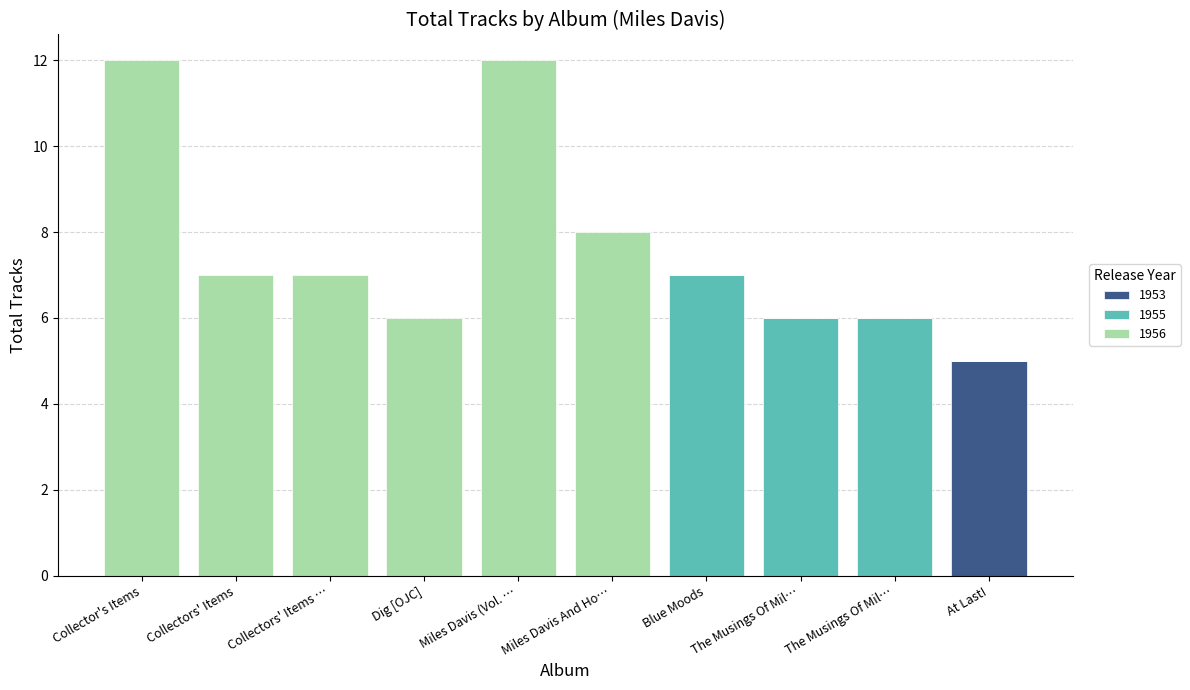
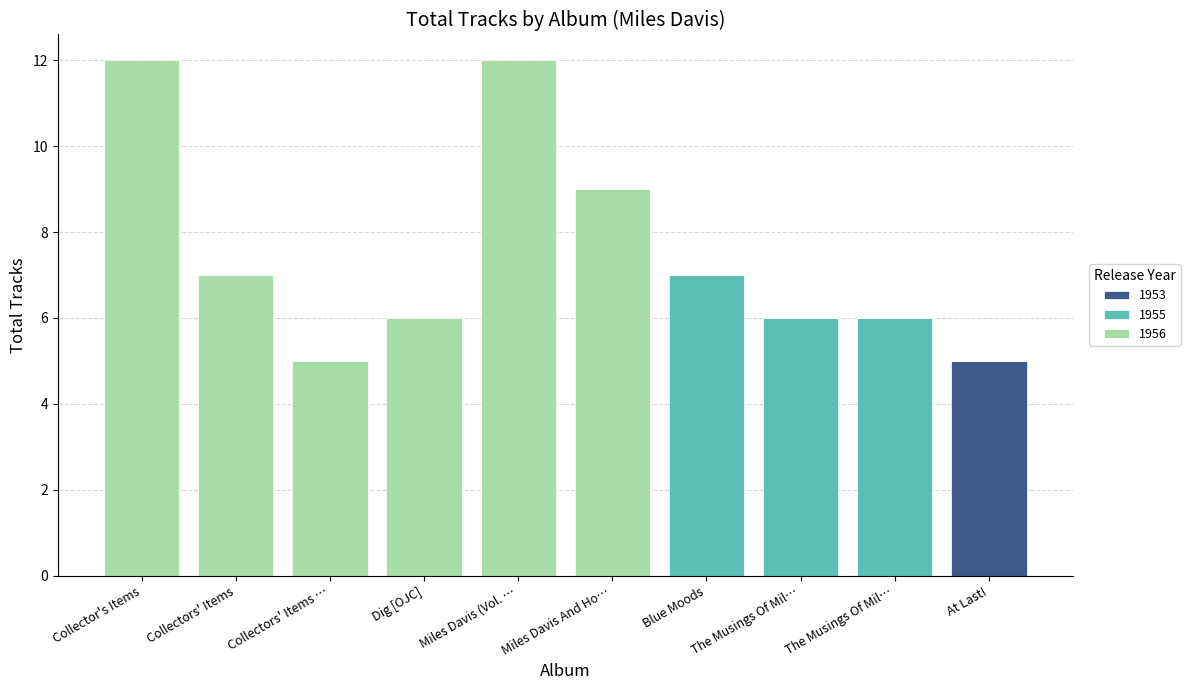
  {
    "1953": {
      "Collector's Items": 0,
      "Collectors' Items": 0,
      "Collectors' Items …": 0,
      "Dig [OJC]": 0,
      "Miles Davis (Vol. …": 0,
      "Miles Davis And Ho…": 0,
      "Blue Moods": 0,
      "At Last!": 5
    },
    "1956": {
-     "Collectors' Items …": 7,
-     "Miles Davis And Ho…": 8
+     "Collectors' Items …": 5,
+     "Miles Davis And Ho…": 9
    }
  }
